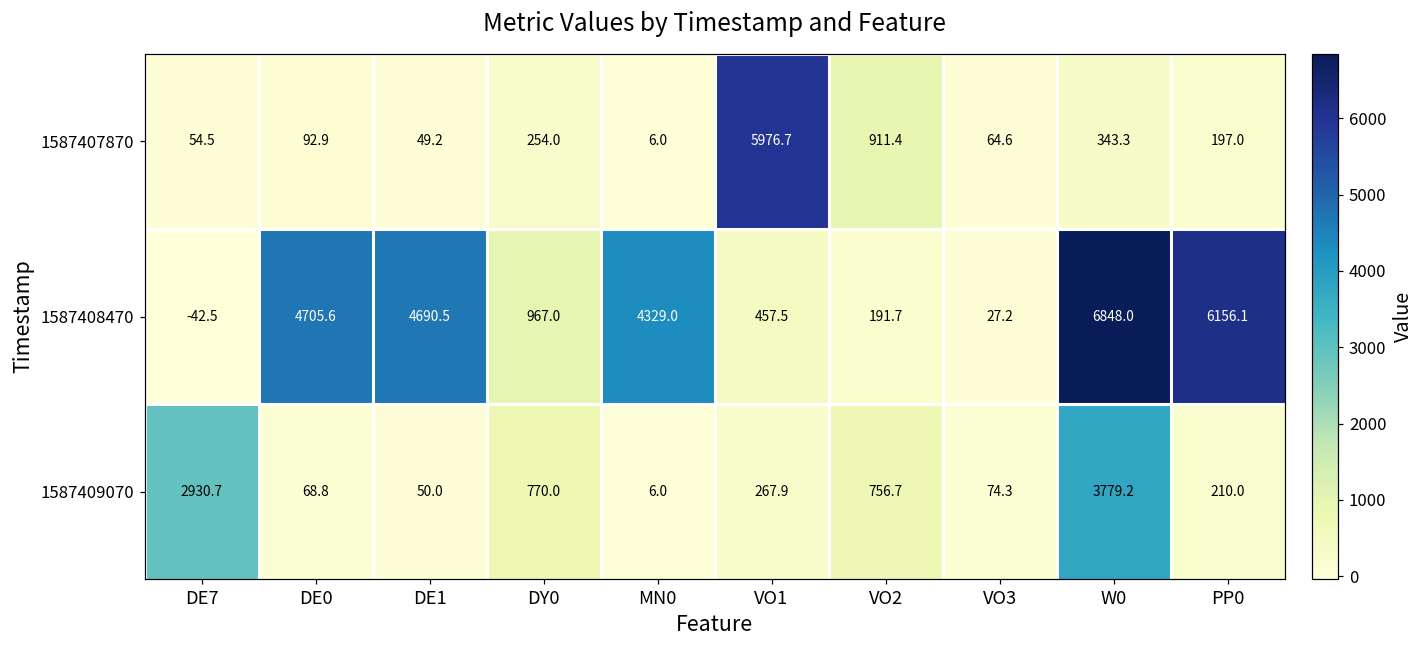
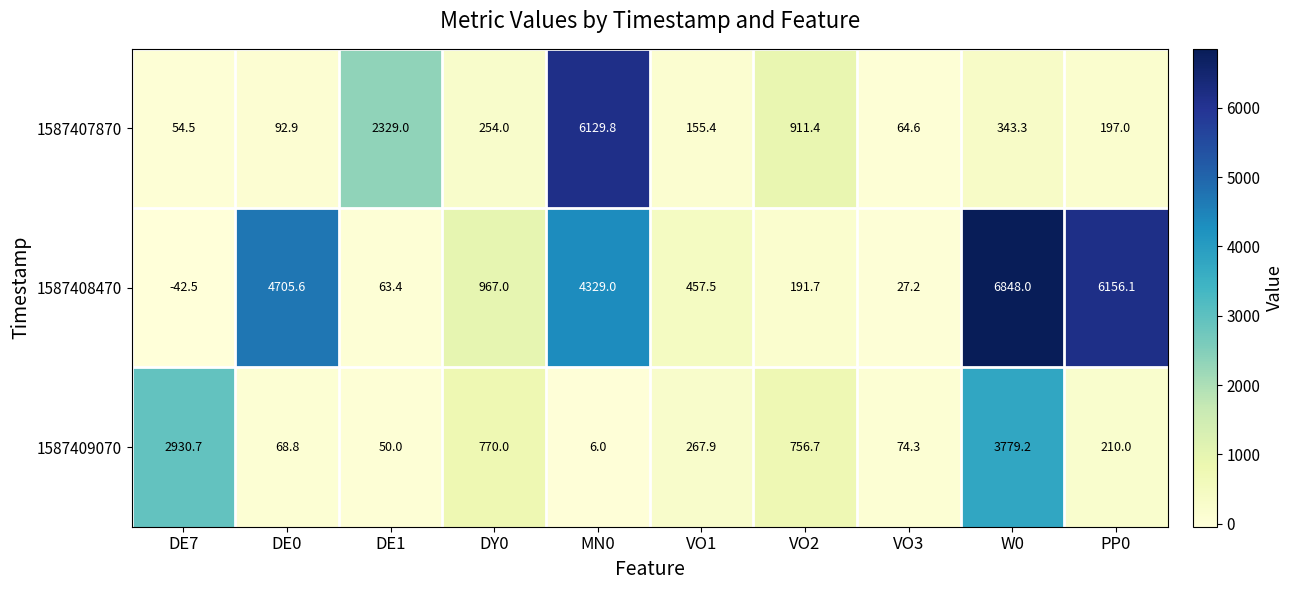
  {
    "1587407870": {
      "DE7": 54.5,
      "DE0": 92.9,
-     "DE1": 49.2,
+     "DE1": 2329.0,
      "DY0": 254.0,
-     "MN0": 6.0,
-     "VO1": 5976.7,
+     "MN0": 6129.8,
+     "VO1": 155.4,
      "VO2": 911.4,
      "VO3": 64.6,
      "W0": 343.3,
      "PP0": 197.0
    },
    "1587408470": {
      "DE7": -42.5,
      "DE0": 4705.6,
-     "DE1": 4690.5,
+     "DE1": 63.4,
      "DY0": 967.0,
      "MN0": 4329.0,
      "VO1": 457.5,
      "VO2": 191.7,
      "VO3": 27.2,
      "W0": 6848.0,
      "PP0": 6156.1
    },
    "1587409070": {
      "DE7": 2930.7,
      "DE0": 68.8,
      "DE1": 50.0,
      "DY0": 770.0,
      "MN0": 6.0,
      "VO1": 267.9,
      "VO2": 756.7,
      "VO3": 74.3,
      "W0": 3779.2,
      "PP0": 210.0
    }
  }
